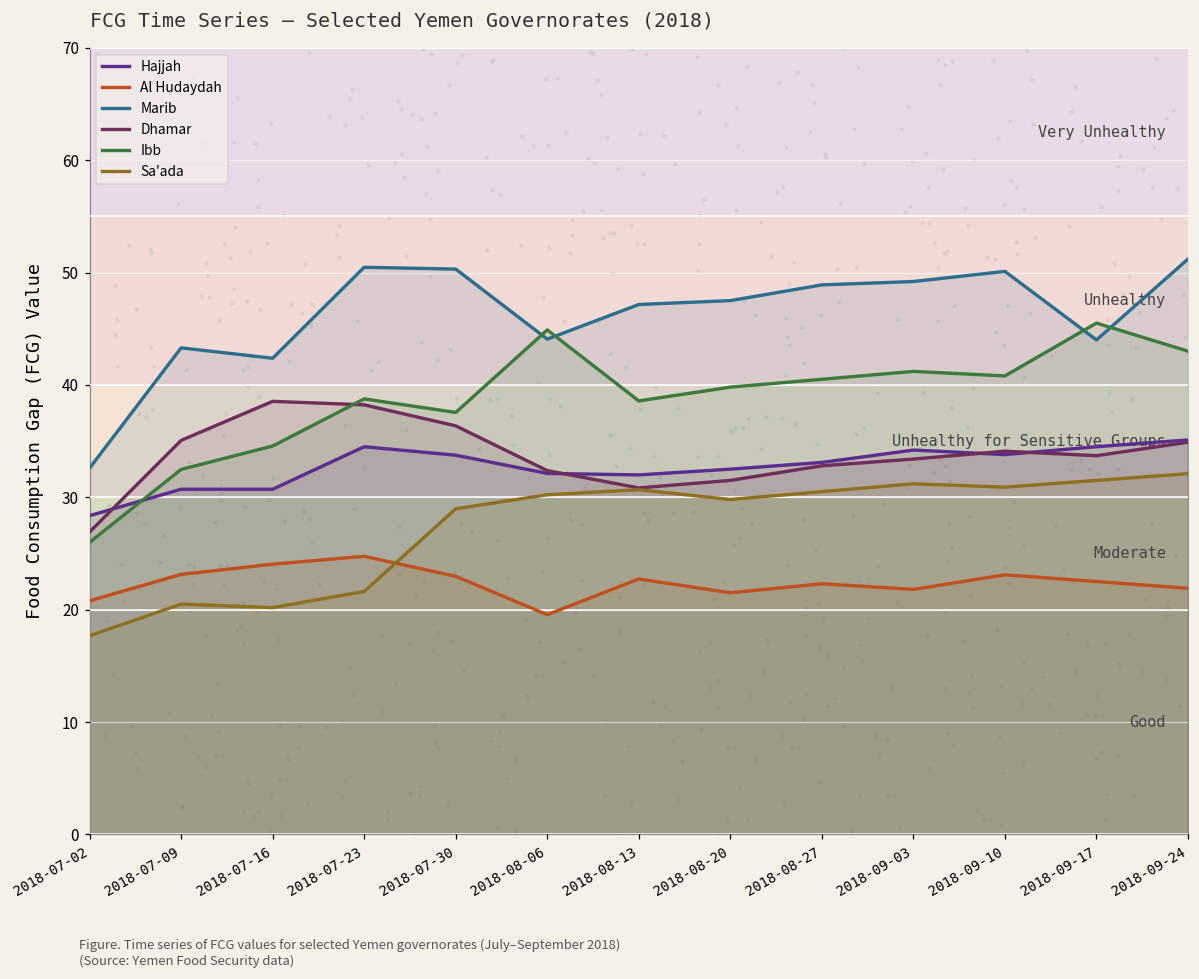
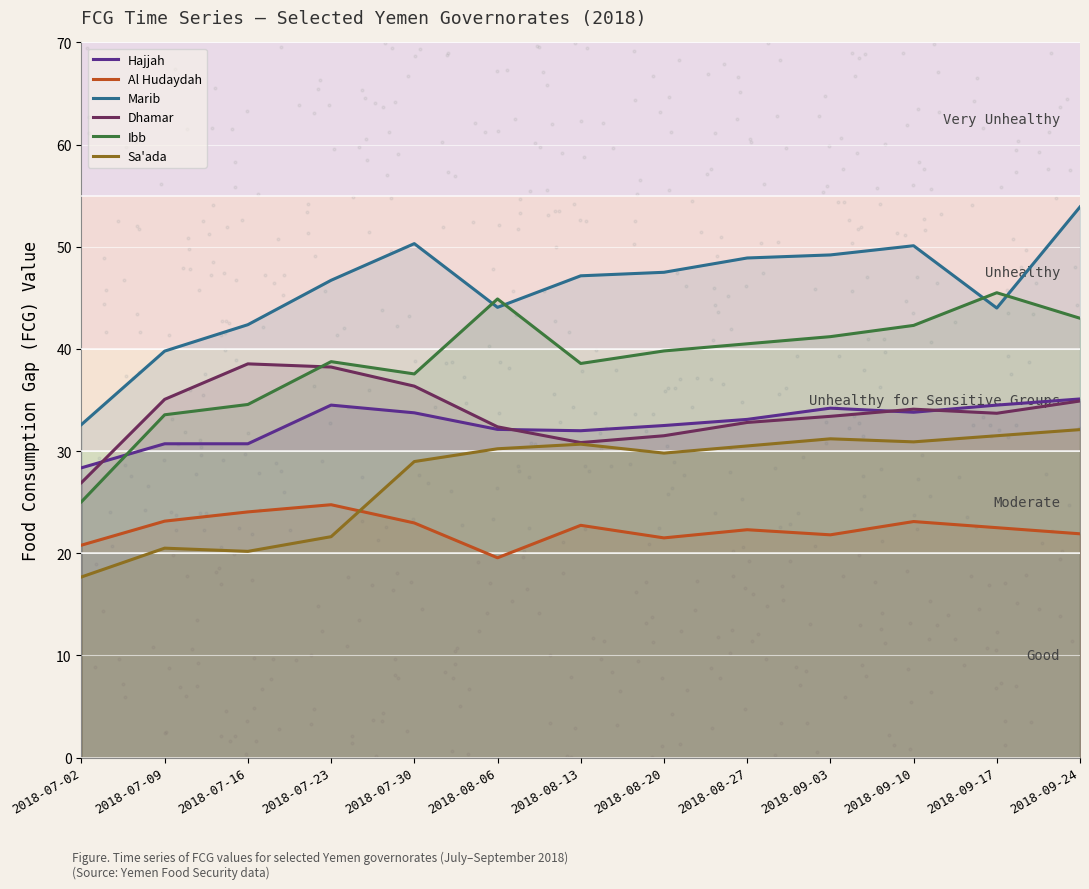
  {
    "Marib": {
      "2018-07-02": 32.6,
-     "2018-07-09": 43.3,
+     "2018-07-09": 39.8,
      "2018-07-16": 42.4,
-     "2018-07-23": 50.5,
+     "2018-07-23": 46.7,
      "2018-07-30": 50.3,
      "2018-08-06": 44.1,
      "2018-08-13": 47.2,
      "2018-08-20": 47.5,
      "2018-08-27": 48.9,
      "2018-09-03": 49.2,
      "2018-09-10": 50.1,
      "2018-09-17": 44.0,
-     "2018-09-24": 51.2
+     "2018-09-24": 53.9
    },
    "Ibb": {
-     "2018-07-02": 26.0,
-     "2018-07-09": 32.5,
+     "2018-07-02": 25.0,
+     "2018-07-09": 33.6,
      "2018-07-16": 34.6,
      "2018-07-23": 38.8,
      "2018-07-30": 37.6,
      "2018-08-06": 44.9,
      "2018-08-13": 38.6,
      "2018-08-20": 39.8,
      "2018-08-27": 40.5,
      "2018-09-03": 41.2,
-     "2018-09-10": 40.8,
+     "2018-09-10": 42.3,
      "2018-09-17": 45.5,
      "2018-09-24": 43.0
    }
  }
